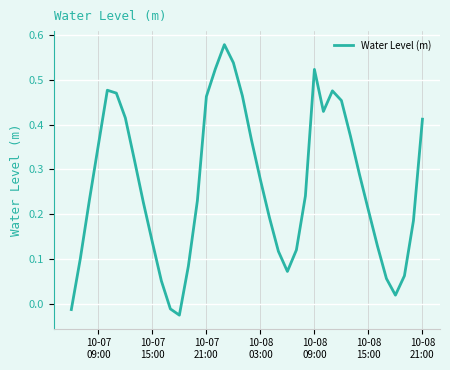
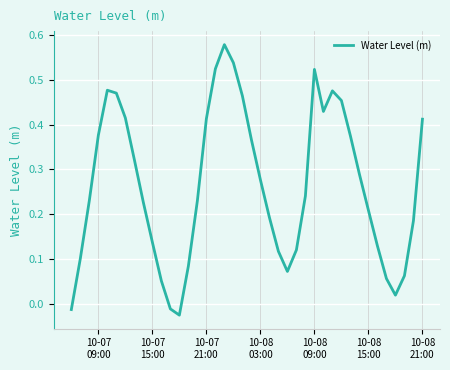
  {
-   "10-07 09:00": 0.35,
+   "10-07 09:00": 0.38,
    "10-07 15:00": 0.14,
-   "10-07 21:00": 0.46,
+   "10-07 21:00": 0.41,
    "10-08 03:00": 0.28,
    "10-08 09:00": 0.52,
    "10-08 15:00": 0.21,
    "10-08 21:00": 0.41
  }
